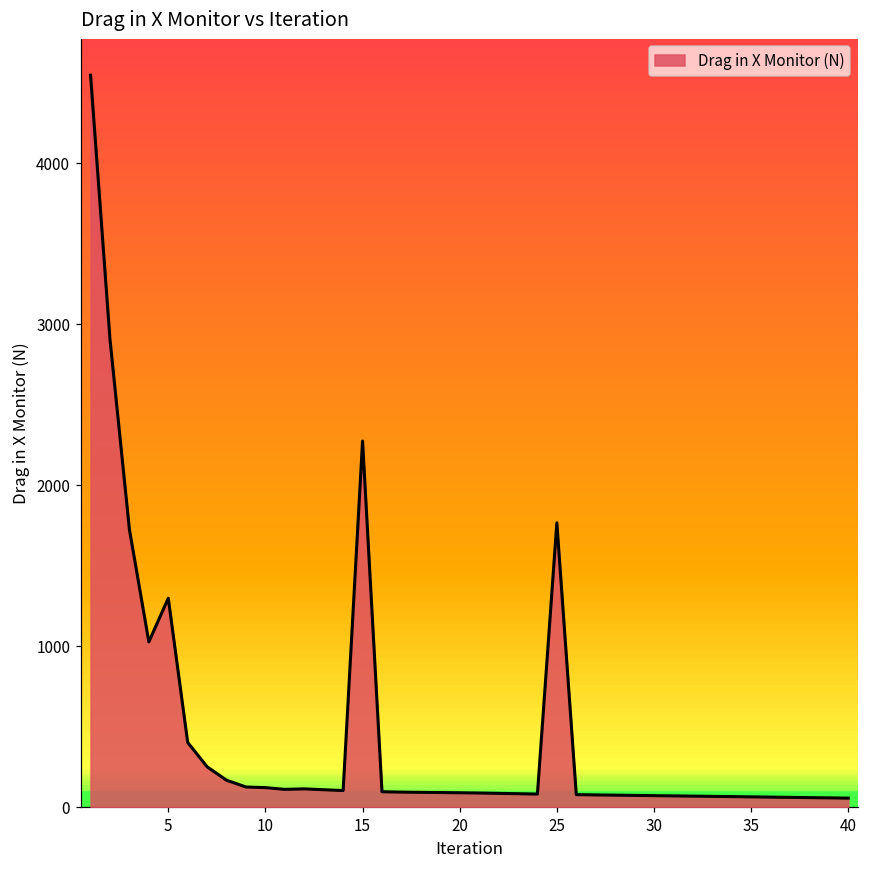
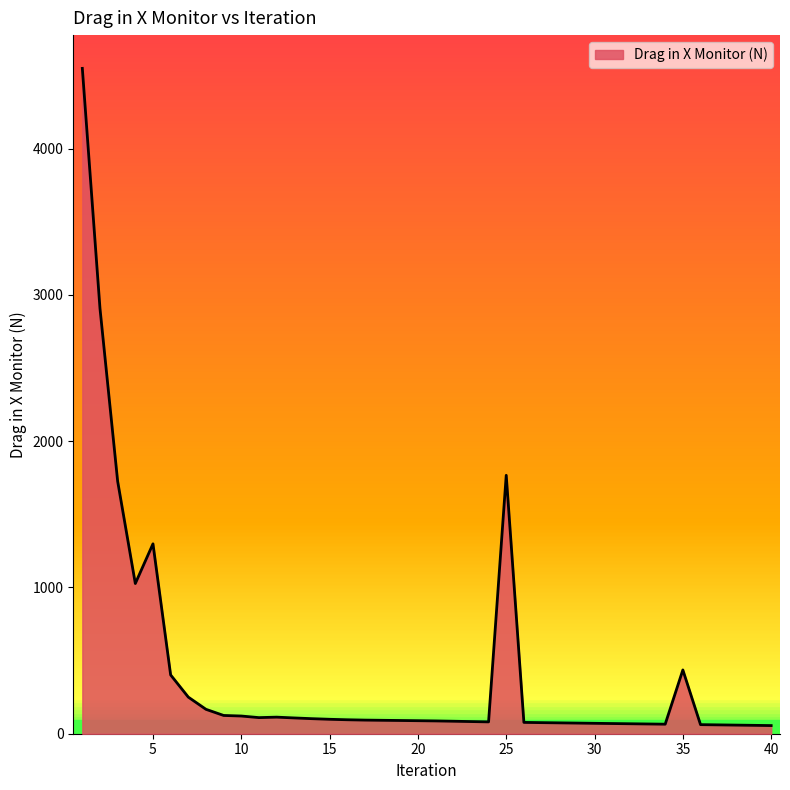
  {
    "5": 1300,
    "10": 120,
-   "15": 2270,
+   "15": 100,
    "20": 90,
    "25": 1770,
    "30": 70,
-   "35": 60,
+   "35": 440,
    "40": 60
  }
